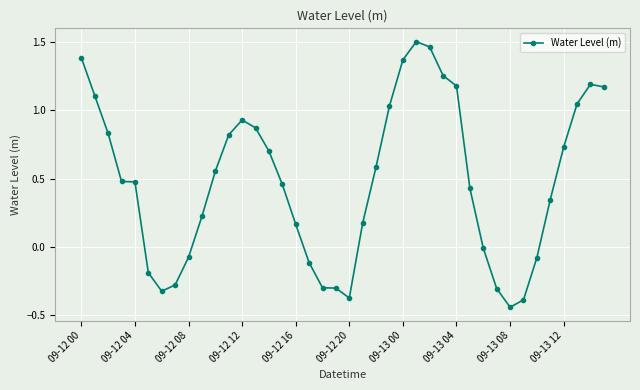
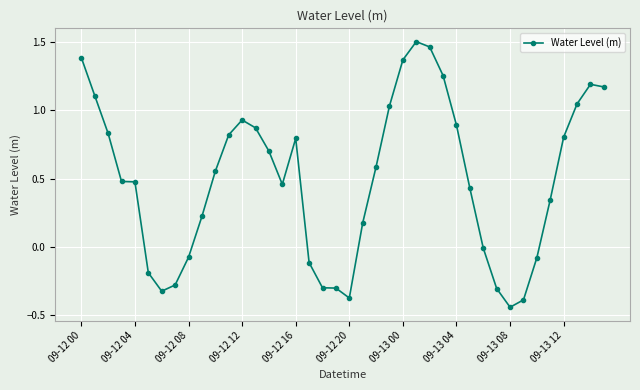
  {
    "09-12 00": 1.38,
    "09-12 04": 0.48,
    "09-12 08": -0.08,
    "09-12 12": 0.93,
-   "09-12 16": 0.17,
+   "09-12 16": 0.79,
    "09-12 20": -0.37,
    "09-13 00": 1.37,
-   "09-13 04": 1.18,
+   "09-13 04": 0.89,
    "09-13 08": -0.44,
-   "09-13 12": 0.73
+   "09-13 12": 0.80
  }
